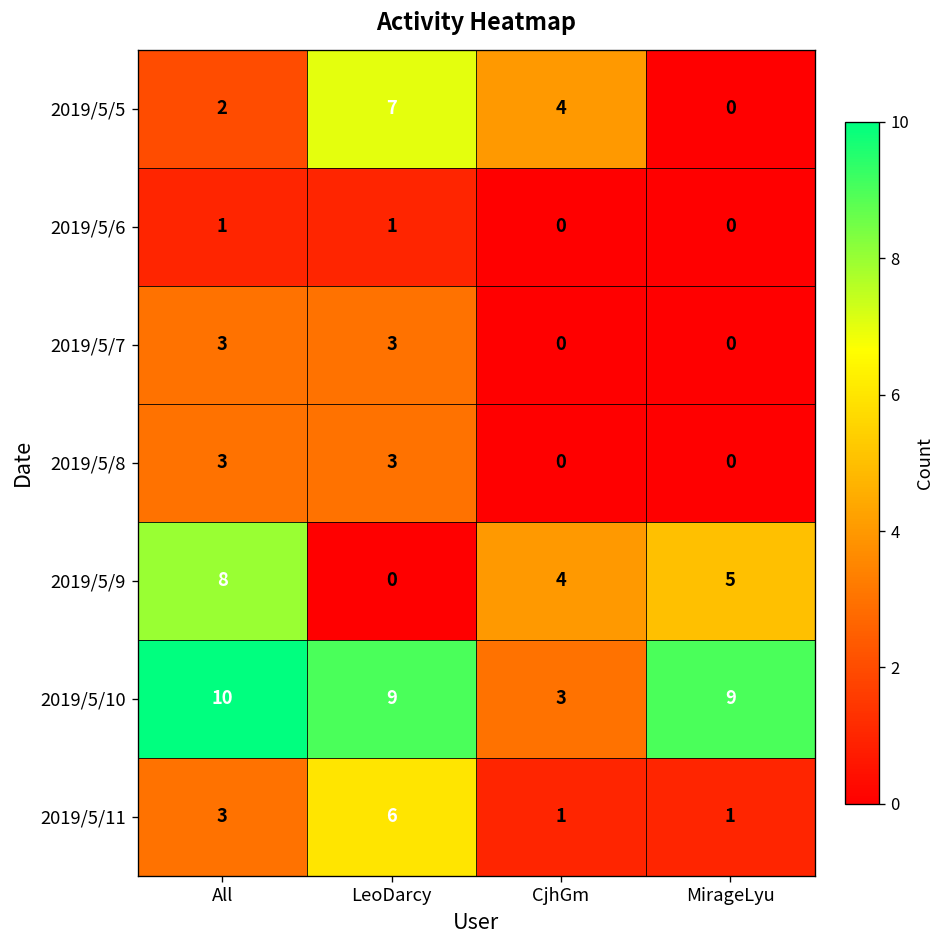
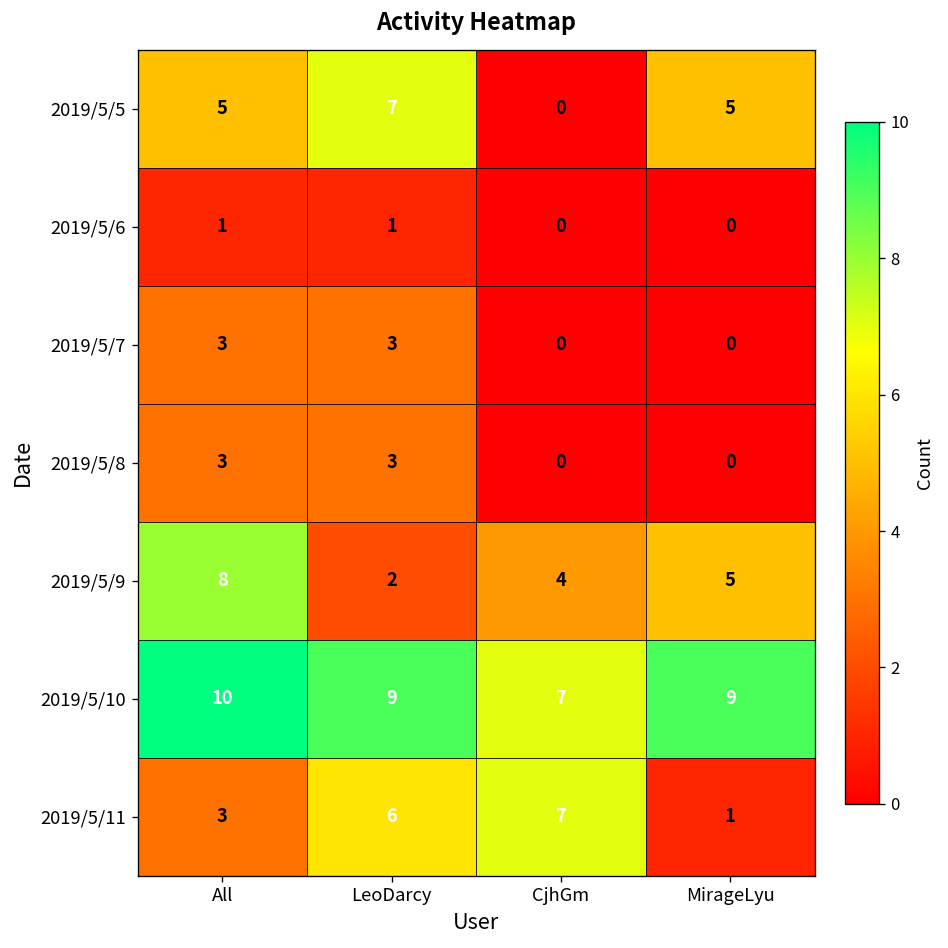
  {
    "2019/5/5": {
-     "All": 2,
+     "All": 5,
      "LeoDarcy": 7,
-     "CjhGm": 4,
-     "MirageLyu": 0
+     "CjhGm": 0,
+     "MirageLyu": 5
    },
    "2019/5/6": {
      "All": 1,
      "LeoDarcy": 1,
      "CjhGm": 0,
      "MirageLyu": 0
    },
    "2019/5/7": {
      "All": 3,
      "LeoDarcy": 3,
      "CjhGm": 0,
      "MirageLyu": 0
    },
    "2019/5/8": {
      "All": 3,
      "LeoDarcy": 3,
      "CjhGm": 0,
      "MirageLyu": 0
    },
    "2019/5/9": {
      "All": 8,
-     "LeoDarcy": 0,
+     "LeoDarcy": 2,
      "CjhGm": 4,
      "MirageLyu": 5
    },
    "2019/5/10": {
      "All": 10,
      "LeoDarcy": 9,
-     "CjhGm": 3,
+     "CjhGm": 7,
      "MirageLyu": 9
    },
    "2019/5/11": {
      "All": 3,
      "LeoDarcy": 6,
-     "CjhGm": 1,
+     "CjhGm": 7,
      "MirageLyu": 1
    }
  }
